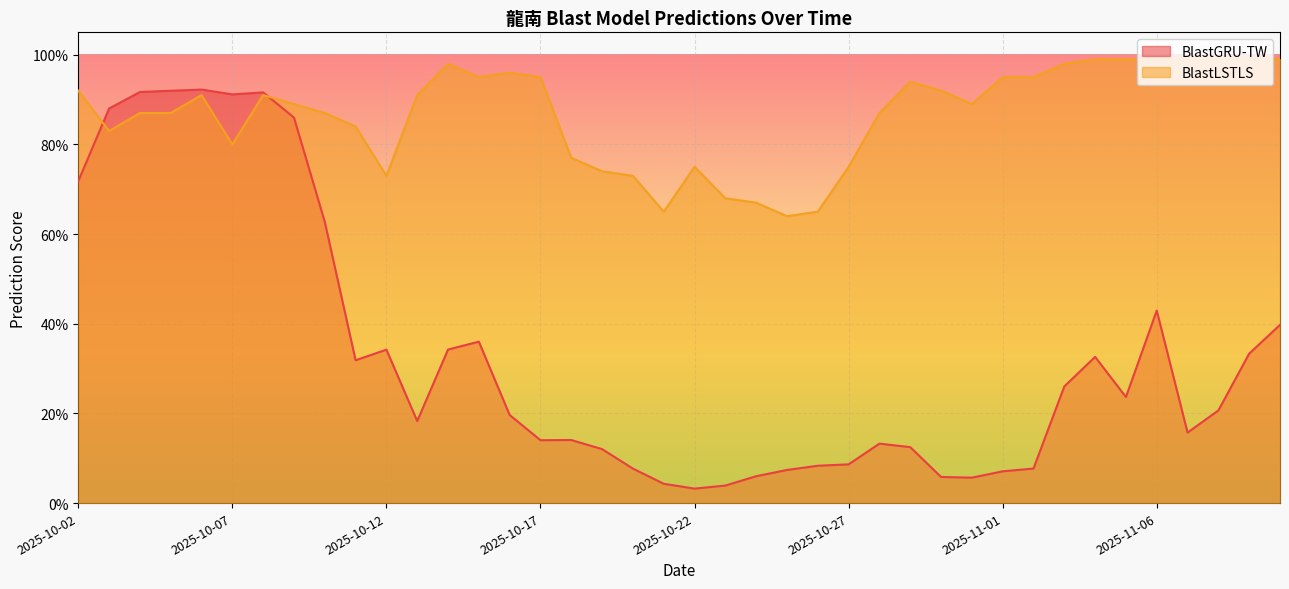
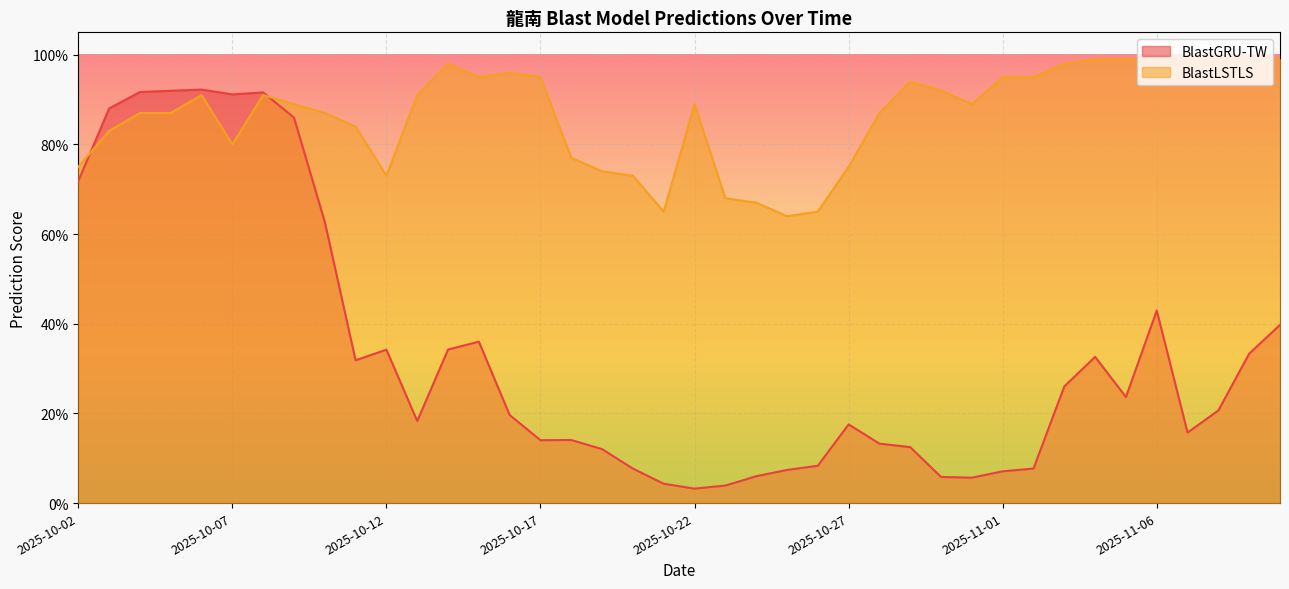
  {
    "BlastGRU-TW": {
      "2025-10-02": "72%",
      "2025-10-07": "91%",
      "2025-10-12": "34%",
      "2025-10-17": "14%",
      "2025-10-22": "3%",
-     "2025-10-27": "9%",
+     "2025-10-27": "18%",
      "2025-11-01": "7%",
      "2025-11-06": "43%"
    },
    "BlastLSTLS": {
-     "2025-10-02": "92%",
+     "2025-10-02": "75%",
      "2025-10-07": "80%",
      "2025-10-12": "73%",
      "2025-10-17": "95%",
-     "2025-10-22": "75%",
+     "2025-10-22": "89%",
      "2025-10-27": "75%",
      "2025-11-01": "95%"
    }
  }
